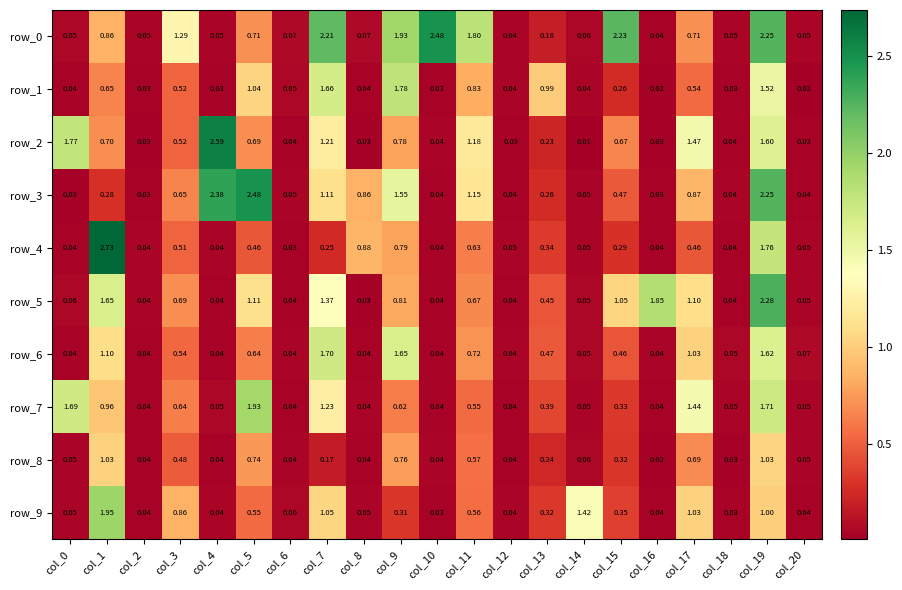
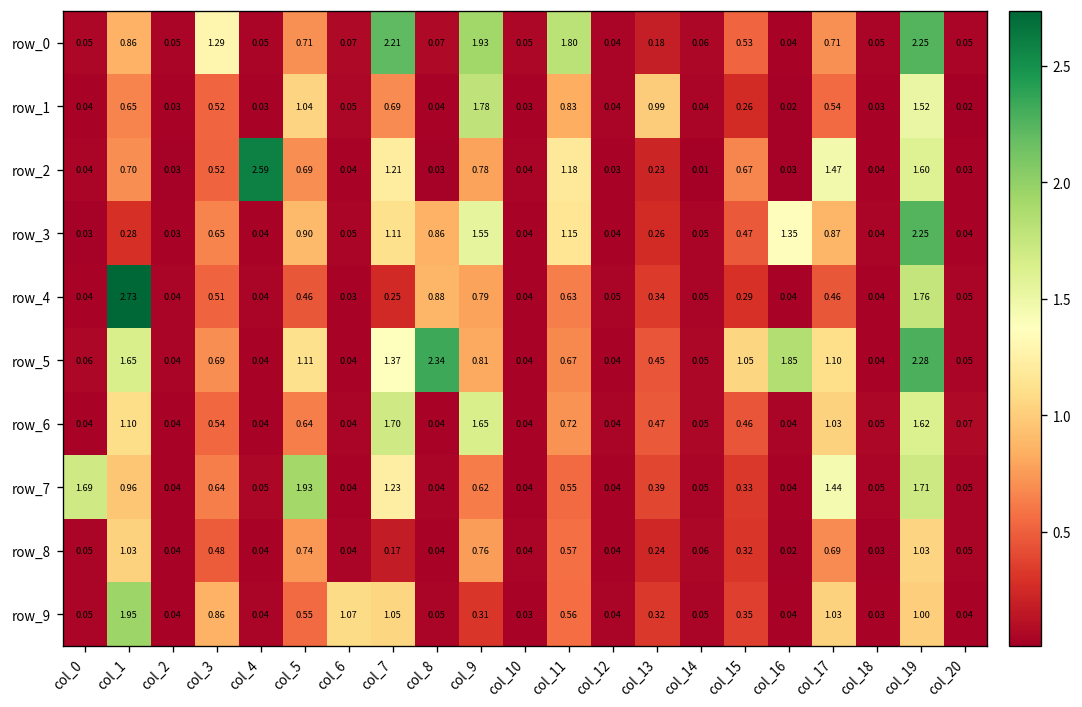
  {
    "row_0": {
      "col_0": 0.05,
      "col_1": 0.86,
      "col_2": 0.05,
      "col_3": 1.29,
      "col_4": 0.05,
      "col_5": 0.71,
      "col_6": 0.07,
      "col_7": 2.21,
      "col_8": 0.07,
      "col_9": 1.93,
-     "col_10": 2.48,
+     "col_10": 0.05,
      "col_11": 1.80,
      "col_12": 0.04,
      "col_13": 0.18,
      "col_14": 0.06,
-     "col_15": 2.23,
+     "col_15": 0.53,
      "col_16": 0.04,
      "col_17": 0.71,
      "col_18": 0.05,
      "col_19": 2.25,
      "col_20": 0.05
    },
    "row_1": {
      "col_0": 0.04,
      "col_1": 0.65,
      "col_2": 0.03,
      "col_3": 0.52,
      "col_4": 0.03,
      "col_5": 1.04,
      "col_6": 0.05,
-     "col_7": 1.66,
+     "col_7": 0.69,
      "col_8": 0.04,
      "col_9": 1.78,
      "col_10": 0.03,
      "col_11": 0.83,
      "col_12": 0.04,
      "col_13": 0.99,
      "col_14": 0.04,
      "col_15": 0.26,
      "col_16": 0.02,
      "col_17": 0.54,
      "col_18": 0.03,
      "col_19": 1.52,
      "col_20": 0.02
    },
    "row_2": {
-     "col_0": 1.77,
+     "col_0": 0.04,
      "col_1": 0.70,
      "col_2": 0.03,
      "col_3": 0.52,
      "col_4": 2.59,
      "col_5": 0.69,
      "col_6": 0.04,
      "col_7": 1.21,
      "col_8": 0.03,
      "col_9": 0.78,
      "col_10": 0.04,
      "col_11": 1.18,
      "col_12": 0.03,
      "col_13": 0.23,
      "col_14": 0.01,
      "col_15": 0.67,
      "col_16": 0.03,
      "col_17": 1.47,
      "col_18": 0.04,
      "col_19": 1.60,
      "col_20": 0.03
    },
    "row_3": {
      "col_0": 0.03,
      "col_1": 0.28,
      "col_2": 0.03,
      "col_3": 0.65,
-     "col_4": 2.38,
-     "col_5": 2.48,
+     "col_4": 0.04,
+     "col_5": 0.90,
      "col_6": 0.05,
      "col_7": 1.11,
      "col_8": 0.86,
      "col_9": 1.55,
      "col_10": 0.04,
      "col_11": 1.15,
      "col_12": 0.04,
      "col_13": 0.26,
      "col_14": 0.05,
      "col_15": 0.47,
-     "col_16": 0.03,
+     "col_16": 1.35,
      "col_17": 0.87,
      "col_18": 0.04,
      "col_19": 2.25,
      "col_20": 0.04
    },
    "row_5": {
      "col_0": 0.06,
      "col_1": 1.65,
      "col_2": 0.04,
      "col_3": 0.69,
      "col_4": 0.04,
      "col_5": 1.11,
      "col_6": 0.04,
      "col_7": 1.37,
-     "col_8": 0.03,
+     "col_8": 2.34,
      "col_9": 0.81,
      "col_10": 0.04,
      "col_11": 0.67,
      "col_12": 0.04,
      "col_13": 0.45,
      "col_14": 0.05,
      "col_15": 1.05,
      "col_16": 1.85,
      "col_17": 1.10,
      "col_18": 0.04,
      "col_19": 2.28,
      "col_20": 0.05
    },
    "row_9": {
      "col_0": 0.05,
      "col_1": 1.95,
      "col_2": 0.04,
      "col_3": 0.86,
      "col_4": 0.04,
      "col_5": 0.55,
-     "col_6": 0.06,
+     "col_6": 1.07,
      "col_7": 1.05,
      "col_8": 0.05,
      "col_9": 0.31,
      "col_10": 0.03,
      "col_11": 0.56,
      "col_12": 0.04,
      "col_13": 0.32,
-     "col_14": 1.42,
+     "col_14": 0.05,
      "col_15": 0.35,
      "col_16": 0.04,
      "col_17": 1.03,
      "col_18": 0.03,
      "col_19": 1.00,
      "col_20": 0.04
    }
  }
